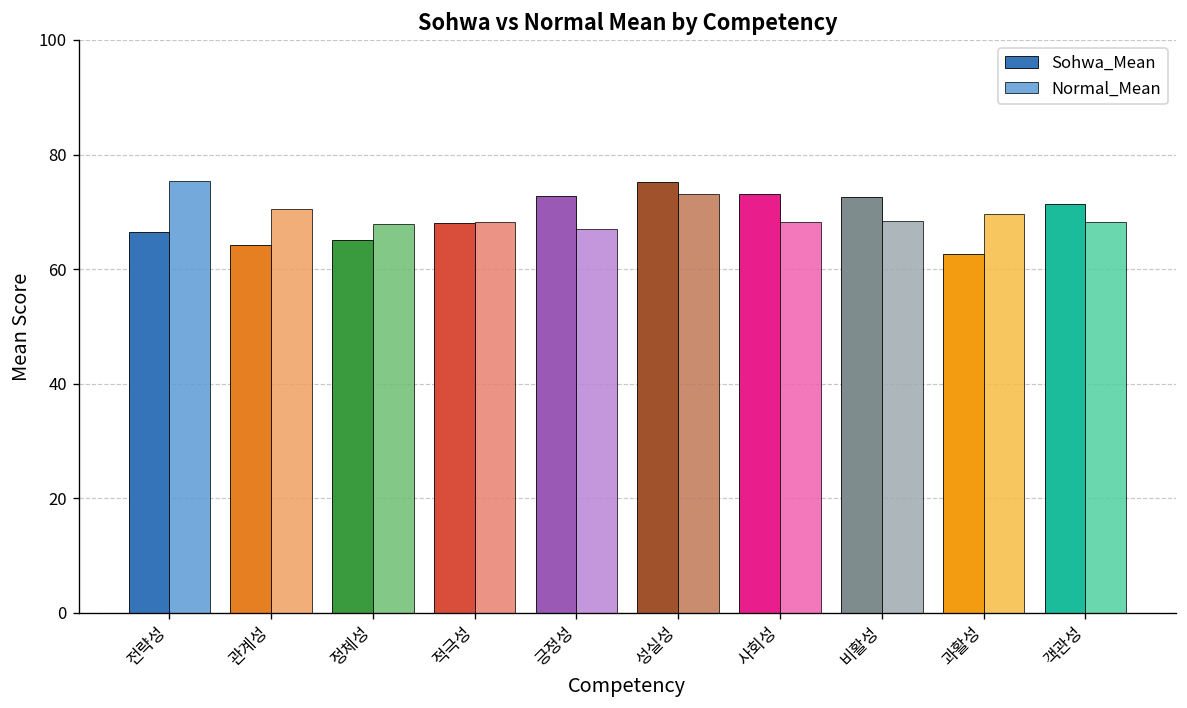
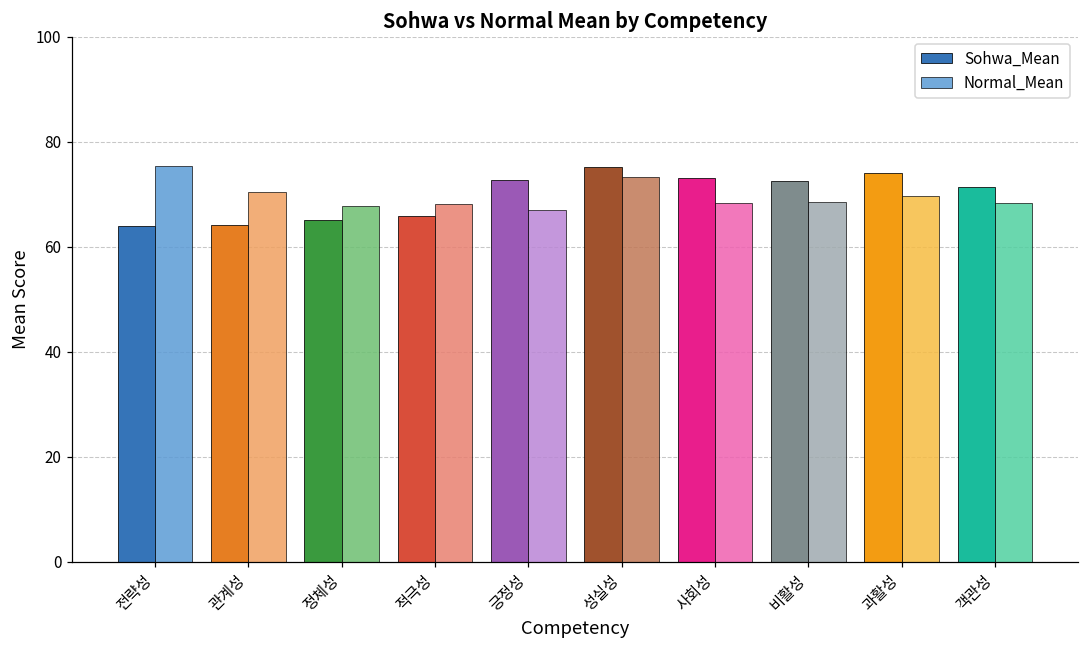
  {
    "Sohwa_Mean": {
-     "전략성": 66,
+     "전략성": 64,
      "관계성": 64,
      "정체성": 65,
-     "적극성": 68,
+     "적극성": 66,
      "긍정성": 73,
      "성실성": 75,
      "사회성": 73,
      "비활성": 73,
-     "과활성": 63,
+     "과활성": 74,
      "객관성": 71
    },
    "Normal_Mean": {
      "전략성": 75,
      "관계성": 70,
      "정체성": 68,
      "적극성": 68,
      "긍정성": 67,
      "성실성": 73,
      "사회성": 68,
      "비활성": 68,
      "과활성": 70,
      "객관성": 68
    }
  }
